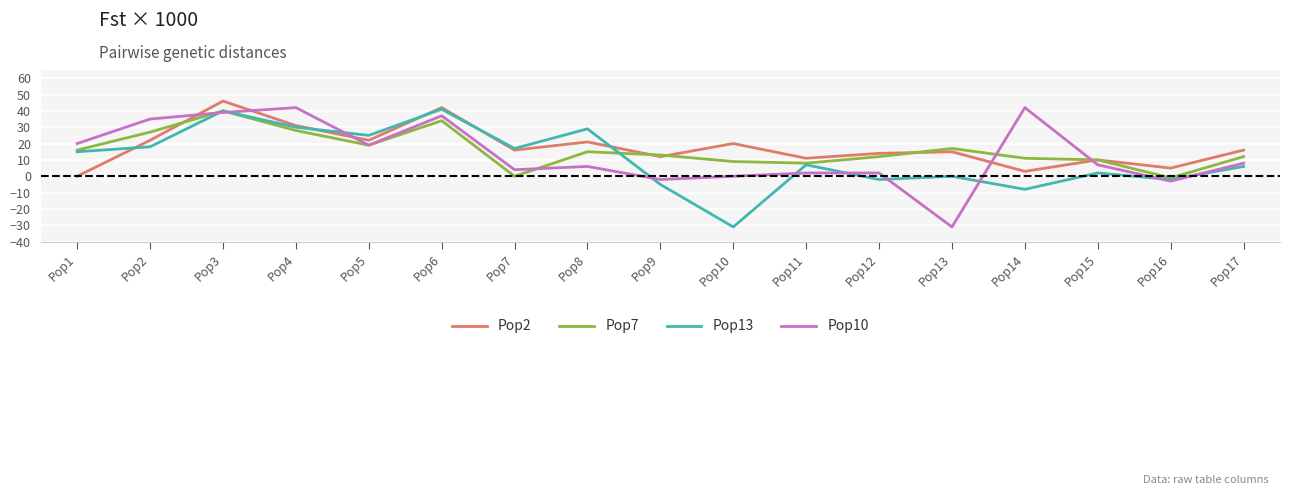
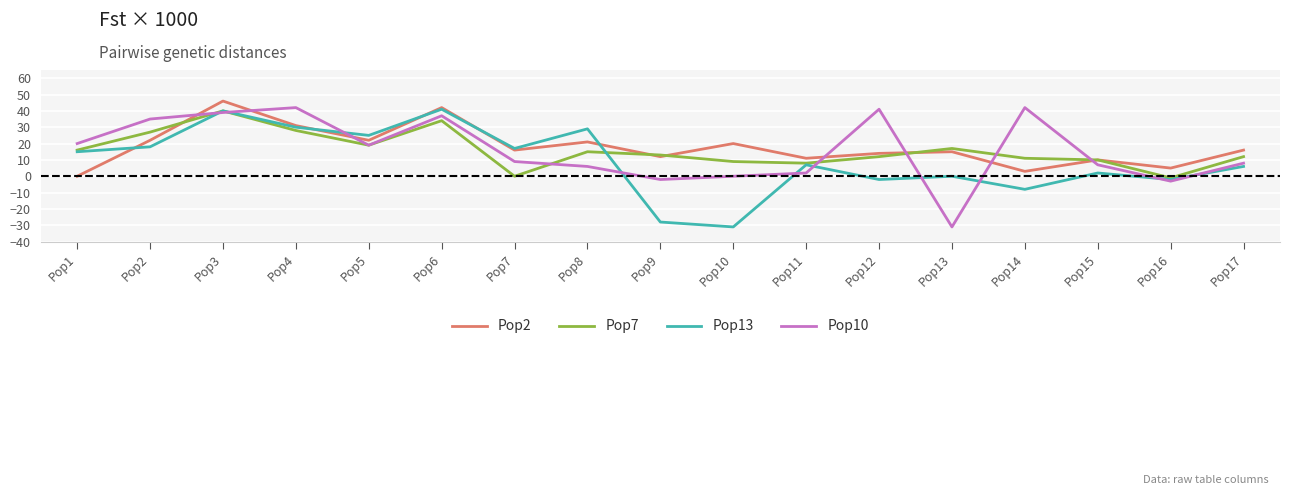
  {
    "Pop2": {
      "Pop1": 0,
      "Pop2": 22,
      "Pop3": 46,
      "Pop5": 22,
      "Pop8": 21,
      "Pop10": 20,
      "Pop11": 11,
      "Pop12": 14,
      "Pop13": 15,
      "Pop14": 3,
      "Pop16": 5,
      "Pop17": 16
    },
    "Pop7": {
      "Pop2": 27,
      "Pop4": 28,
      "Pop6": 34,
      "Pop7": 0,
      "Pop8": 15,
      "Pop10": 9,
      "Pop12": 12,
      "Pop13": 17,
      "Pop14": 11,
      "Pop17": 12
    },
    "Pop13": {
      "Pop2": 18,
      "Pop5": 25,
      "Pop8": 29,
-     "Pop9": -5,
+     "Pop9": -28,
      "Pop10": -31,
      "Pop12": -2,
      "Pop13": 0,
      "Pop14": -8,
      "Pop15": 2,
      "Pop17": 6
    },
    "Pop10": {
      "Pop1": 20,
      "Pop2": 35,
      "Pop4": 42,
      "Pop6": 37,
-     "Pop7": 4,
+     "Pop7": 9,
      "Pop8": 6,
      "Pop9": -2,
      "Pop10": 0,
      "Pop11": 2,
-     "Pop12": 2,
+     "Pop12": 41,
      "Pop13": -31,
      "Pop14": 42,
      "Pop15": 7,
      "Pop17": 8
    }
  }
